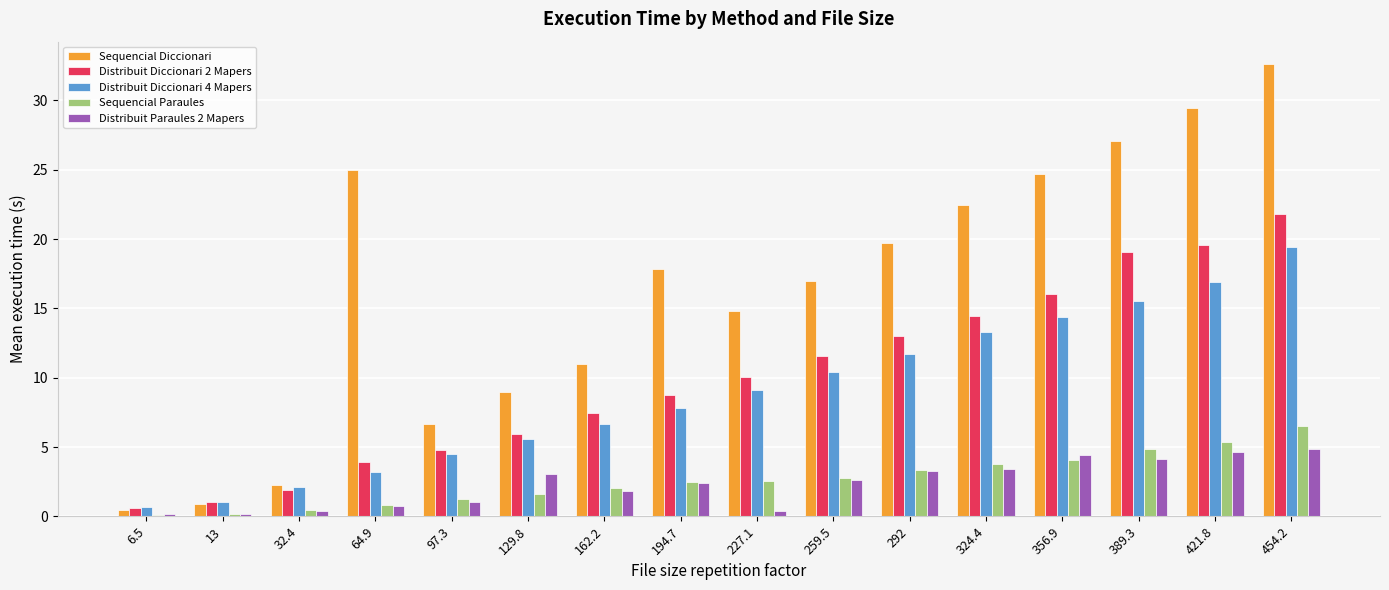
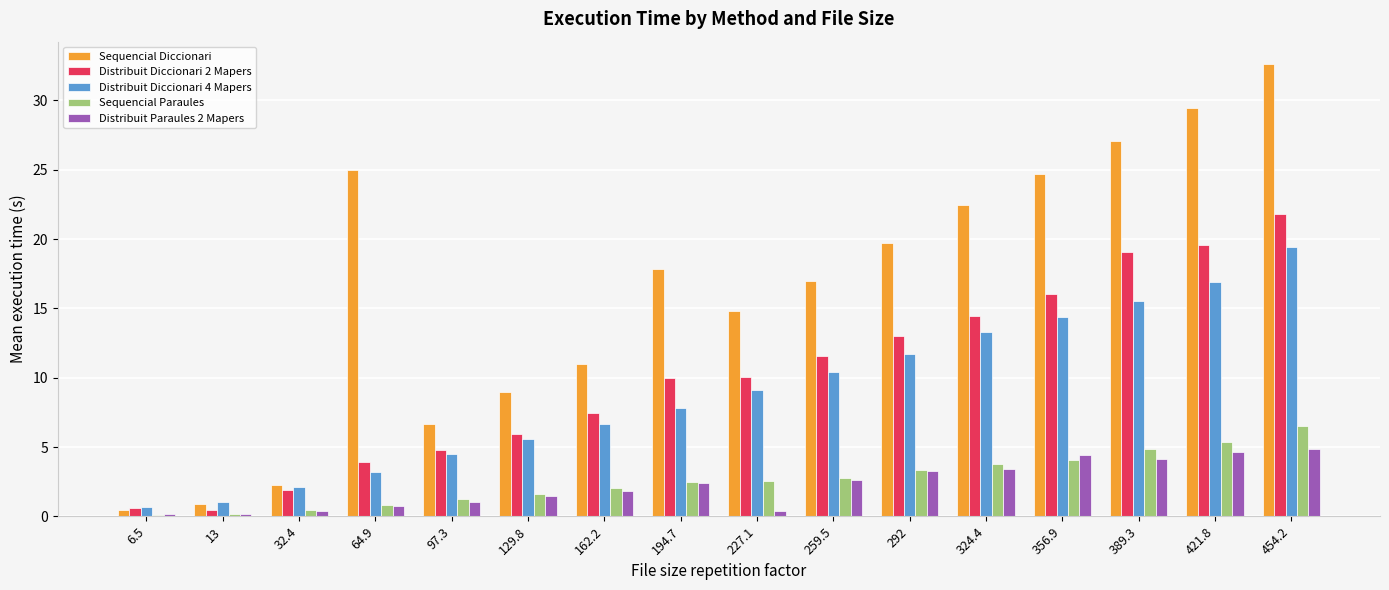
  {
    "Sequencial Diccionari": {
      "6.5": 0.5,
      "13": 0.9,
      "32.4": 2.3,
      "64.9": 25.0,
      "97.3": 6.7,
      "129.8": 9.0,
      "162.2": 11.0,
      "194.7": 17.8,
      "227.1": 14.8,
      "259.5": 17.0,
      "292": 19.7,
      "324.4": 22.5,
      "356.9": 24.7,
      "389.3": 27.1,
      "421.8": 29.5,
      "454.2": 32.6
    },
    "Distribuit Diccionari 2 Mapers": {
      "6.5": 0.6,
-     "13": 1.1,
+     "13": 0.4,
      "32.4": 1.9,
      "64.9": 3.9,
      "97.3": 4.8,
      "129.8": 6.0,
      "162.2": 7.4,
-     "194.7": 8.7,
+     "194.7": 10.0,
      "227.1": 10.1,
      "259.5": 11.5,
      "292": 13.0,
      "324.4": 14.4,
      "356.9": 16.0,
      "389.3": 19.1,
      "421.8": 19.6,
      "454.2": 21.8
    },
    "Distribuit Diccionari 4 Mapers": {
      "6.5": 0.7,
      "13": 1.1,
      "32.4": 2.1,
      "64.9": 3.2,
      "97.3": 4.5,
      "129.8": 5.5,
      "162.2": 6.7,
      "194.7": 7.8,
      "227.1": 9.1,
      "259.5": 10.4,
      "292": 11.7,
      "324.4": 13.3,
      "356.9": 14.4,
      "389.3": 15.5,
      "421.8": 16.9,
      "454.2": 19.4
    },
    "Sequencial Paraules": {
      "32.4": 0.4,
      "64.9": 0.8,
      "97.3": 1.2,
      "129.8": 1.6,
      "162.2": 2.0,
      "194.7": 2.5,
      "227.1": 2.5,
      "259.5": 2.8,
      "292": 3.3,
      "324.4": 3.8,
      "356.9": 4.0,
      "389.3": 4.8,
      "421.8": 5.4,
      "454.2": 6.5
    },
    "Distribuit Paraules 2 Mapers": {
      "32.4": 0.4,
      "64.9": 0.7,
      "97.3": 1.0,
-     "129.8": 3.1,
+     "129.8": 1.5,
      "162.2": 1.8,
      "194.7": 2.4,
      "227.1": 0.4,
      "259.5": 2.6,
      "292": 3.3,
      "324.4": 3.4,
      "356.9": 4.4,
      "389.3": 4.1,
      "421.8": 4.6,
      "454.2": 4.9
    }
  }
